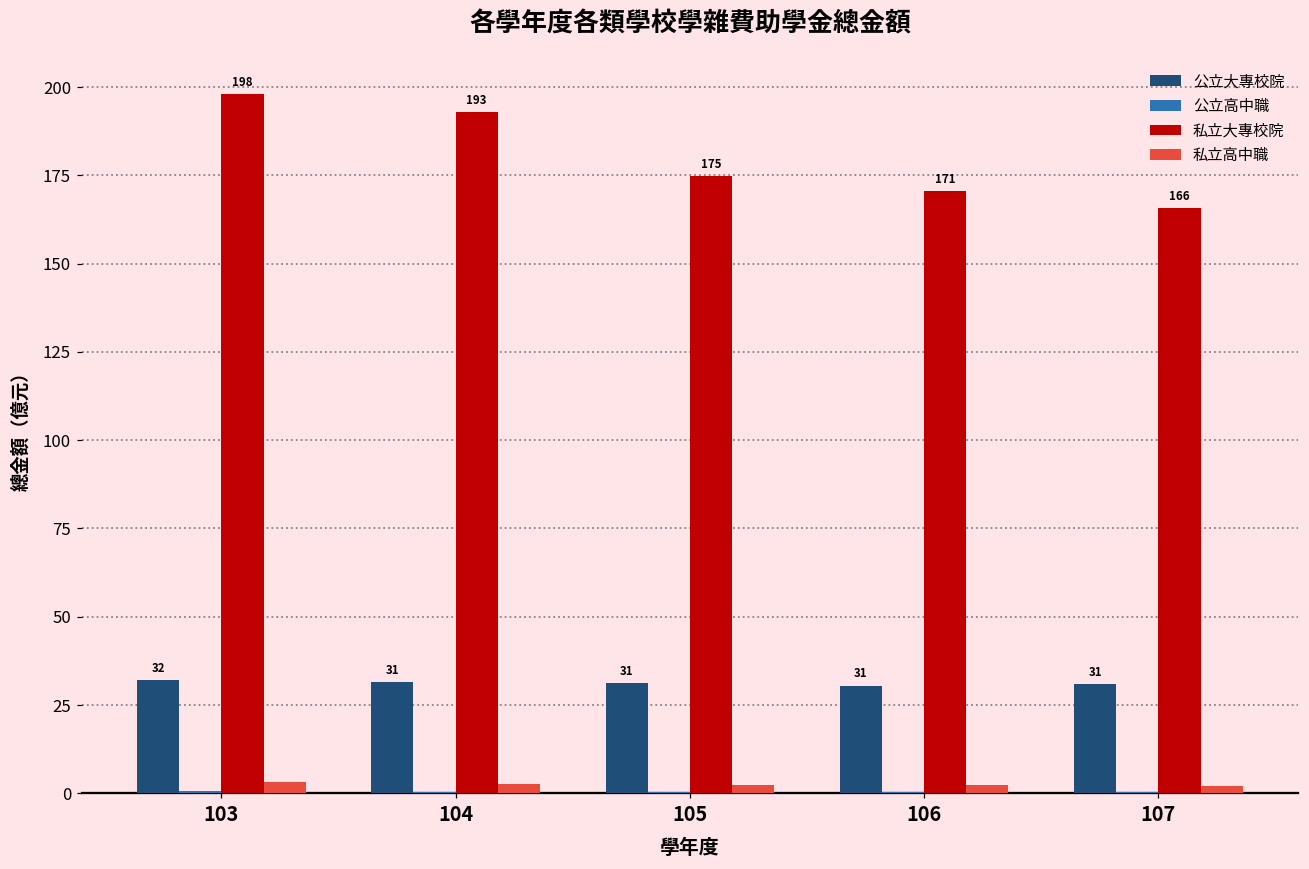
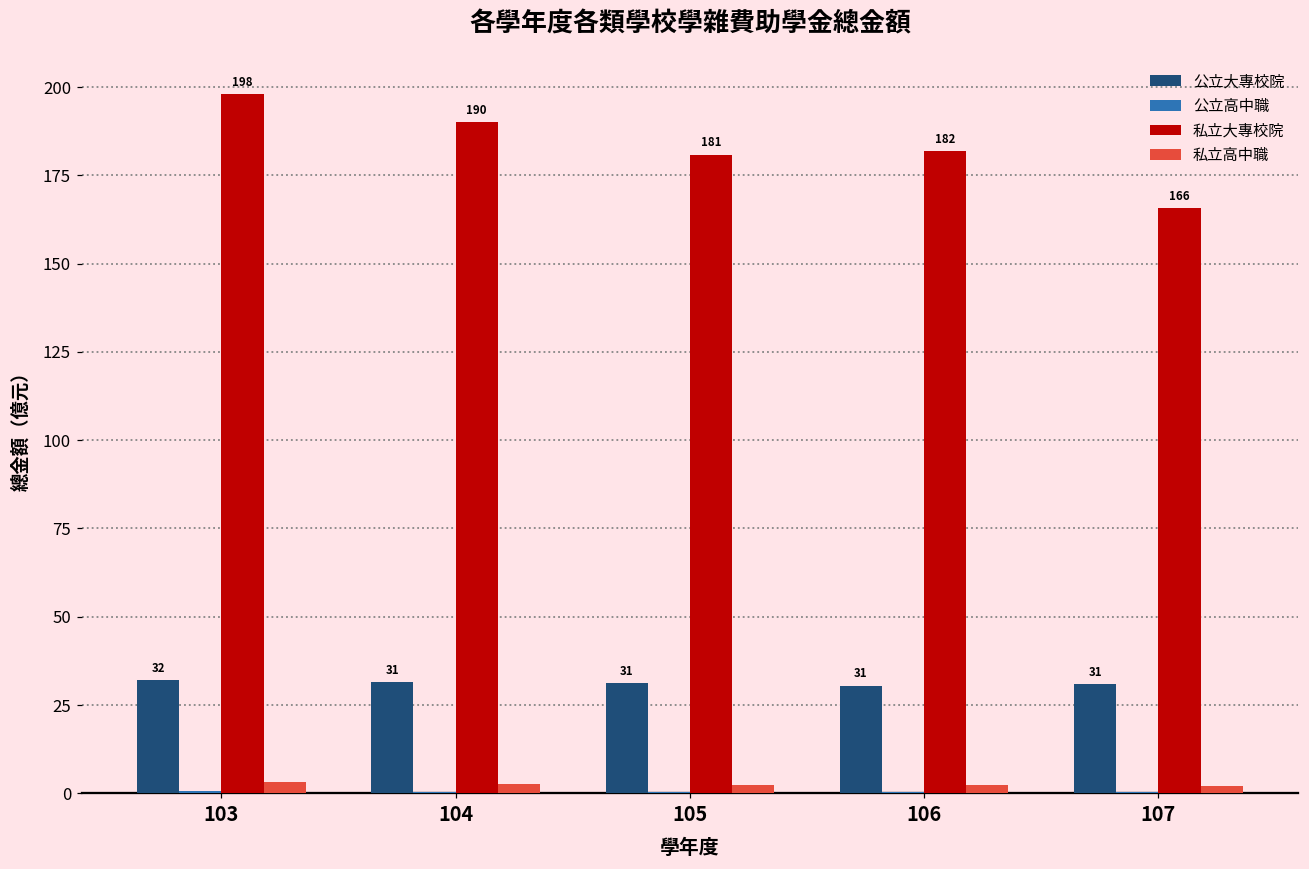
  {
    "公立大專校院": {
      "103": 32,
      "104": 31,
      "105": 31,
      "106": 31,
      "107": 31
    },
    "私立大專校院": {
      "103": 198,
-     "104": 193,
-     "105": 175,
-     "106": 171,
+     "104": 190,
+     "105": 181,
+     "106": 182,
      "107": 166
    },
    "私立高中職": {
      "103": 3,
      "104": 3,
      "105": 2,
      "106": 2,
      "107": 2
    }
  }
